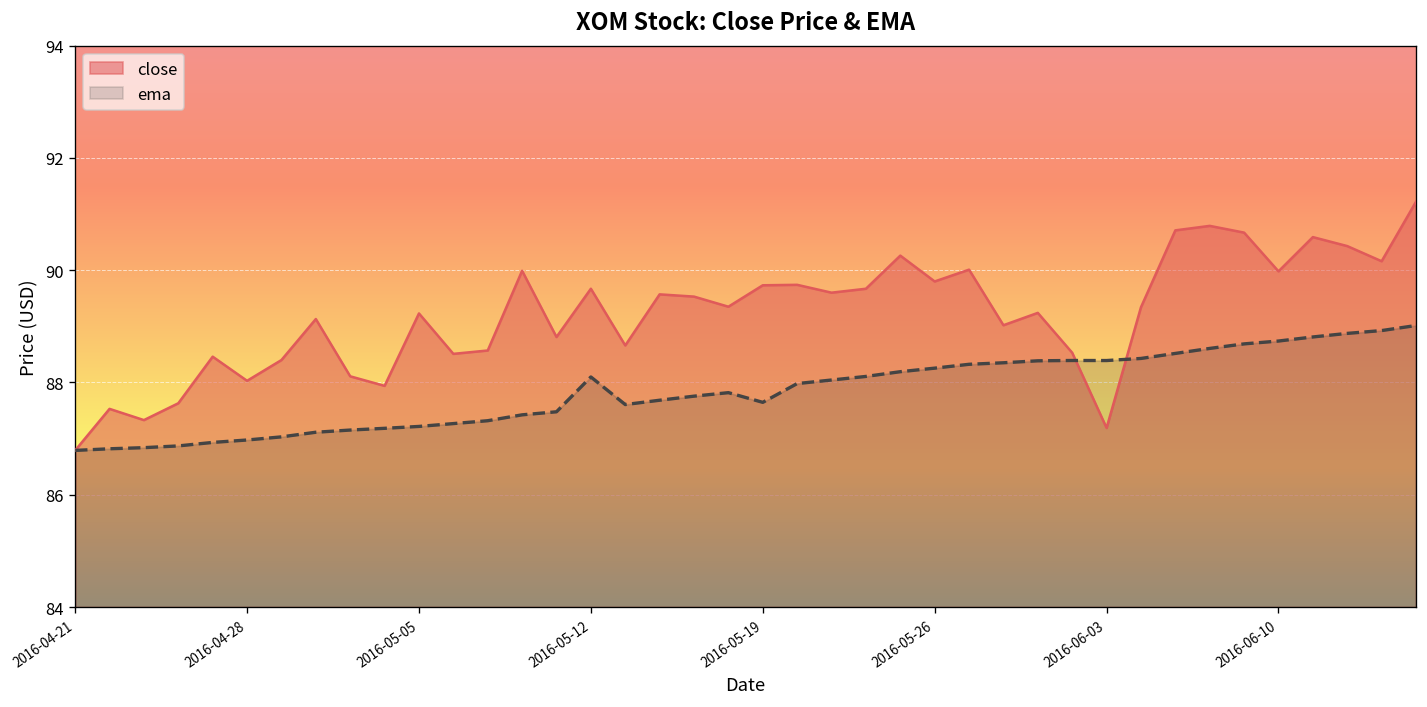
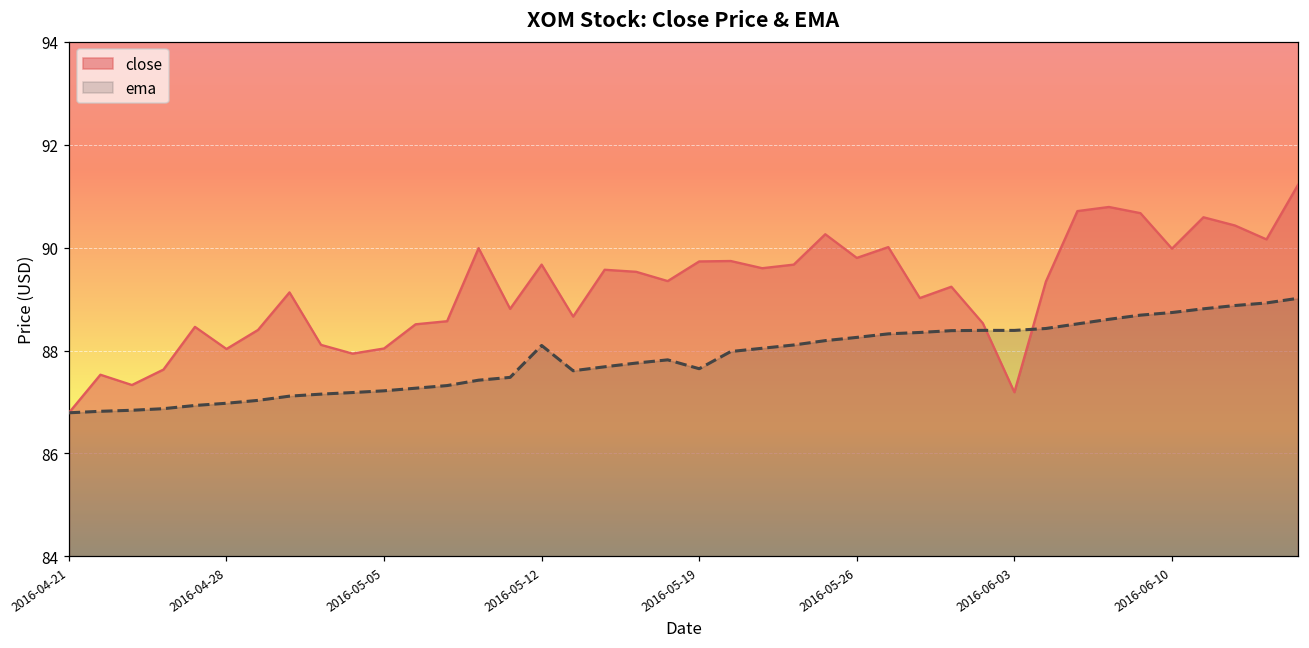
  {
    "close": {
      "2016-04-28": 88.0,
-     "2016-05-05": 89.2,
+     "2016-05-05": 88.0,
      "2016-05-12": 89.7,
      "2016-05-19": 89.7,
      "2016-05-26": 89.8,
      "2016-06-03": 87.2,
      "2016-06-10": 90.0
    },
    "ema": {
      "2016-04-28": 87.0,
      "2016-05-05": 87.2,
      "2016-05-12": 88.1,
      "2016-05-19": 87.6,
      "2016-05-26": 88.3,
      "2016-06-03": 88.4,
      "2016-06-10": 88.7
    }
  }
